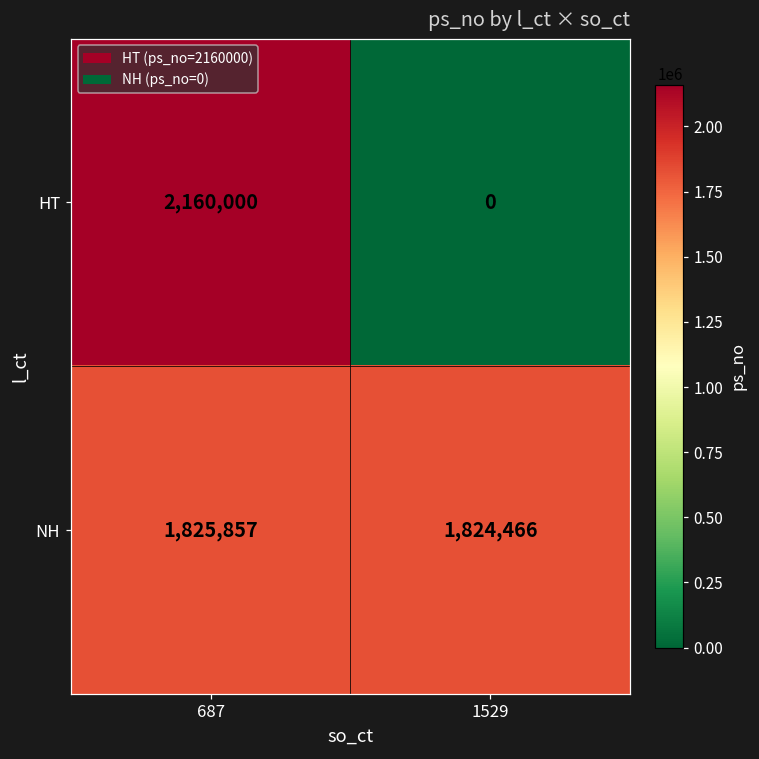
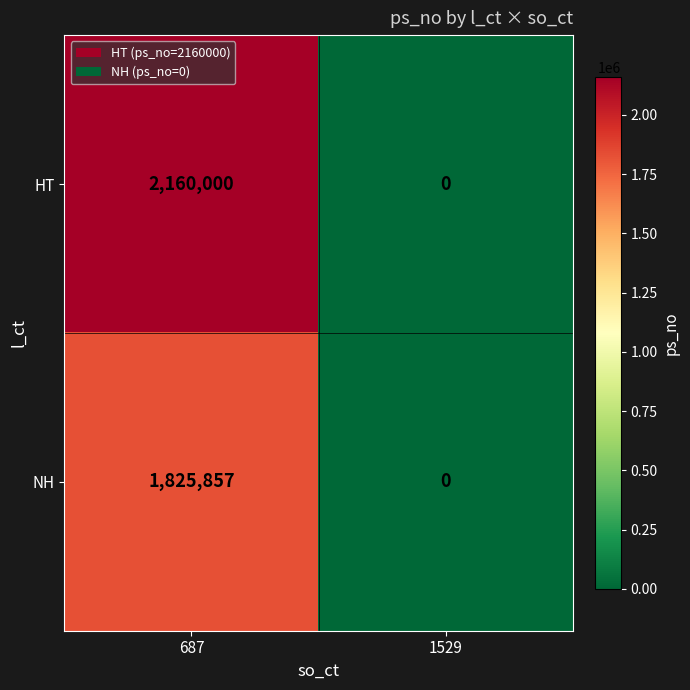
  {
    "HT": {
      "687": "2,160,000",
      "1529": "0"
    },
    "NH": {
      "687": "1,825,857",
-     "1529": "1,824,466"
+     "1529": "0"
    }
  }
